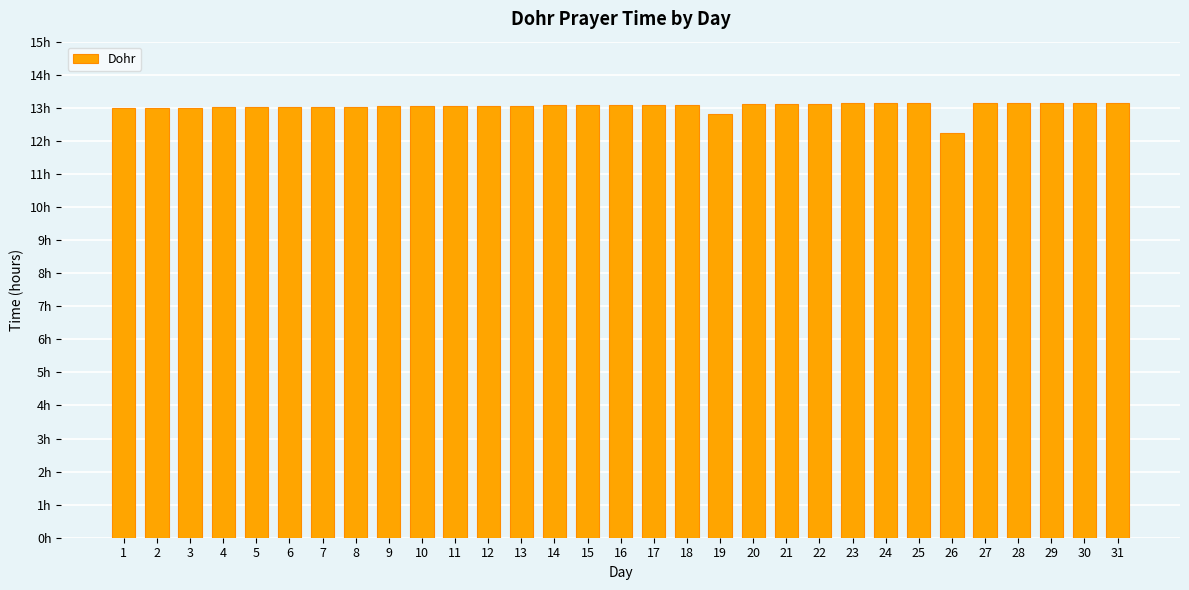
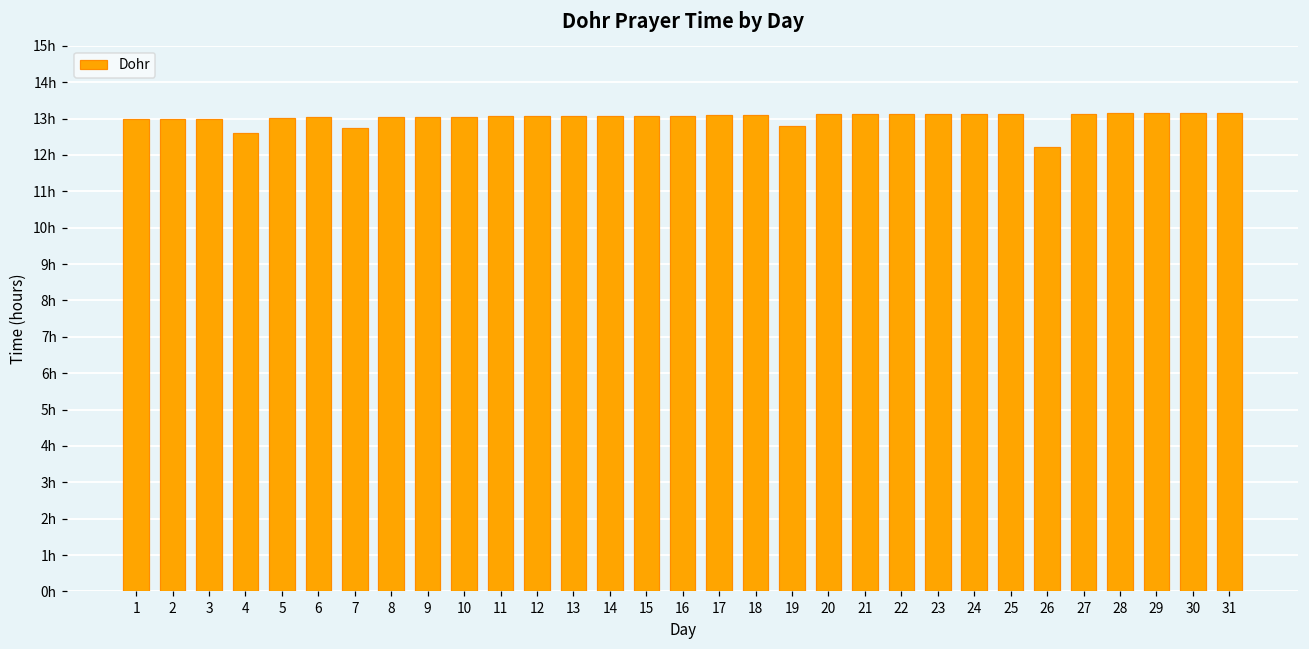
  {
    "1": "13.0h",
    "2": "13.0h",
    "3": "13.0h",
-   "4": "13.0h",
+   "4": "12.6h",
    "5": "13.0h",
    "6": "13.0h",
-   "7": "13.0h",
+   "7": "12.8h",
    "8": "13.0h",
    "9": "13.1h",
    "10": "13.1h",
    "11": "13.1h",
    "12": "13.1h",
    "13": "13.1h",
    "14": "13.1h",
    "15": "13.1h",
    "16": "13.1h",
    "17": "13.1h",
    "18": "13.1h",
    "19": "12.8h",
    "20": "13.1h",
    "21": "13.1h",
    "22": "13.1h",
    "23": "13.1h",
    "24": "13.1h",
    "25": "13.1h",
    "26": "12.2h",
    "27": "13.1h",
    "28": "13.2h",
    "29": "13.2h",
    "30": "13.2h",
    "31": "13.2h"
  }
